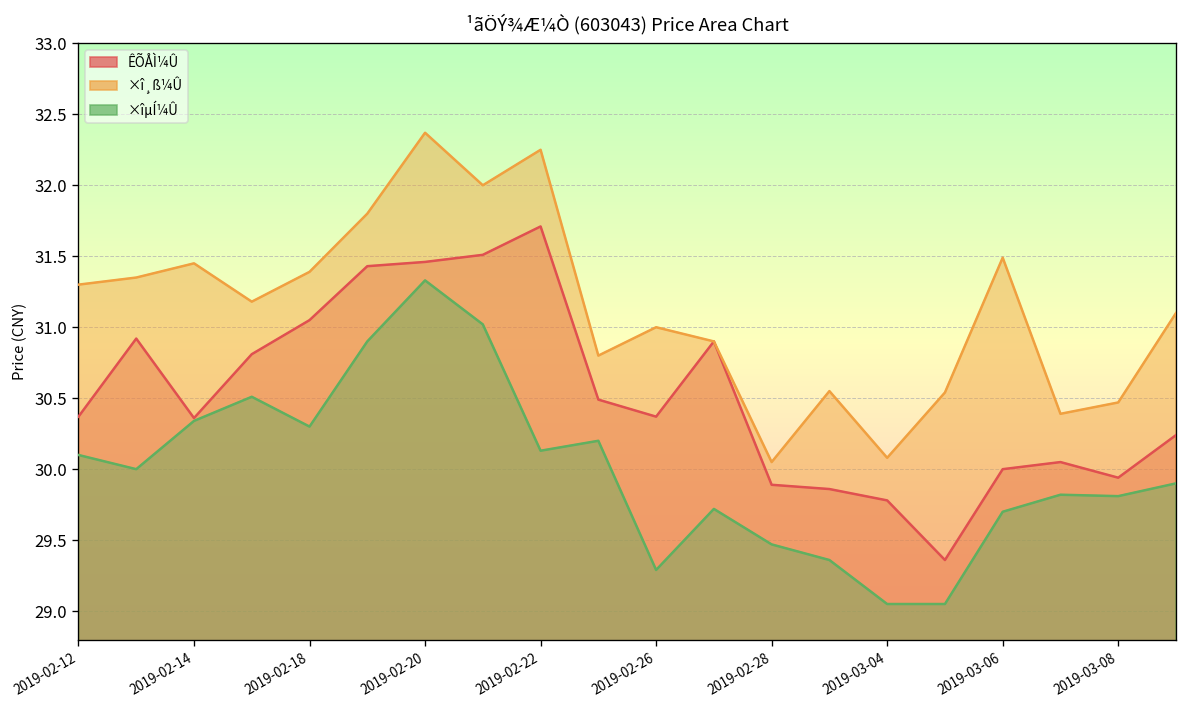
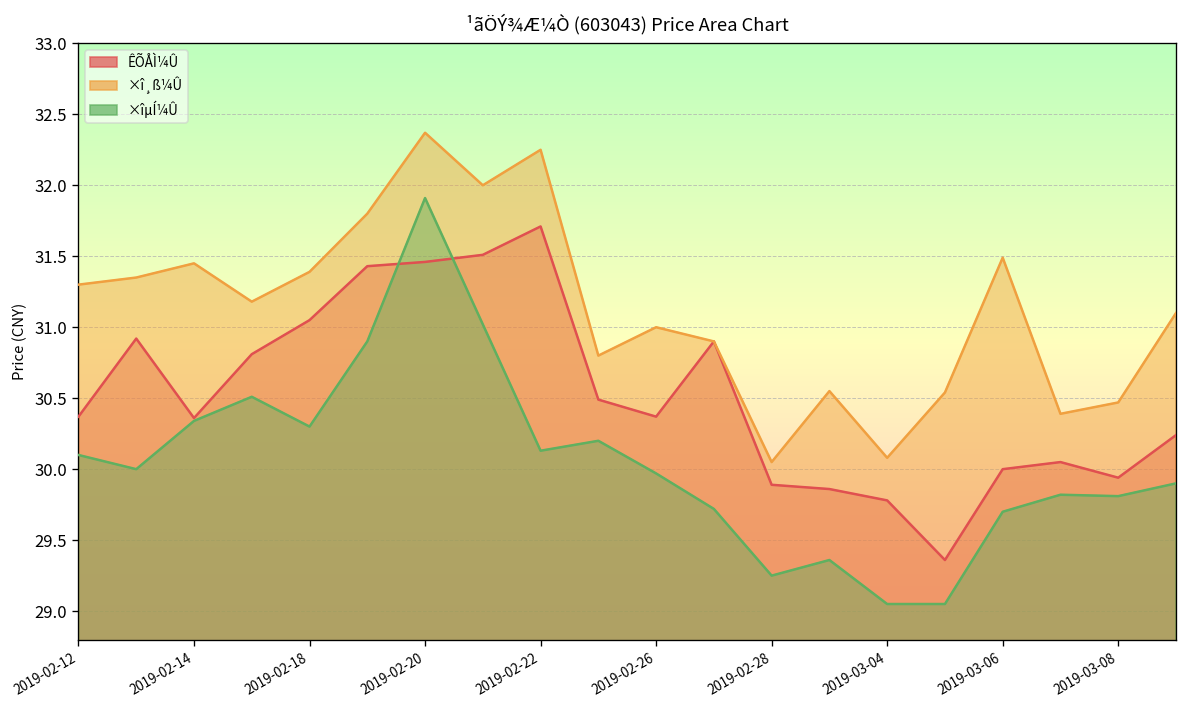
  {
    "×îµÍ¼Û": {
      "2019-02-12": 30.10,
      "2019-02-18": 30.30,
-     "2019-02-20": 31.33,
+     "2019-02-20": 31.91,
      "2019-02-22": 30.13,
-     "2019-02-26": 29.29,
-     "2019-02-28": 29.47,
+     "2019-02-26": 29.97,
+     "2019-02-28": 29.25,
      "2019-03-04": 29.05,
      "2019-03-06": 29.70,
      "2019-03-08": 29.81
    }
  }
